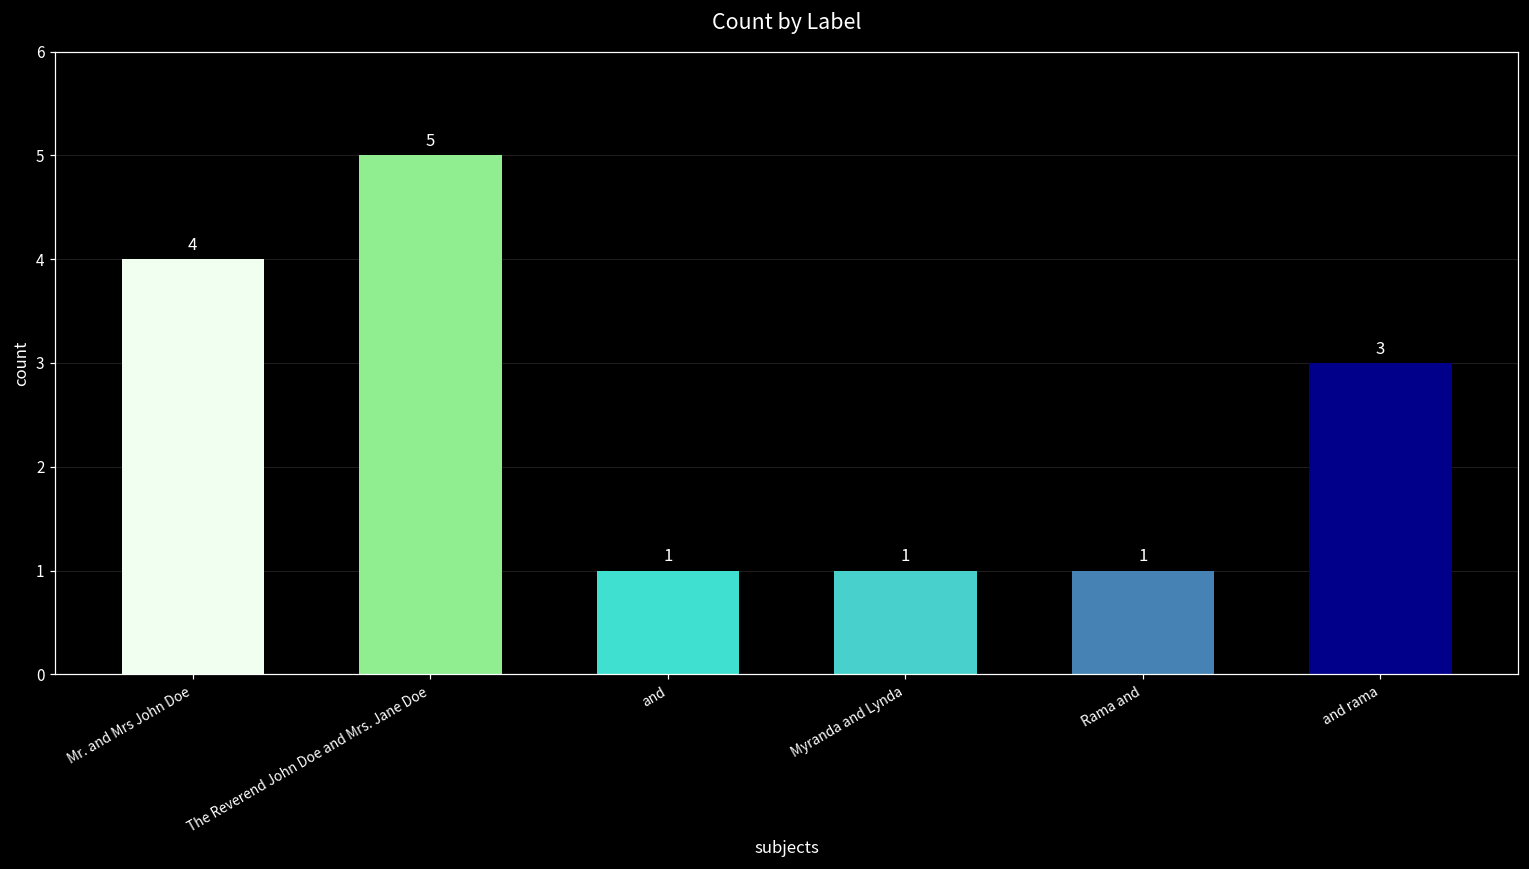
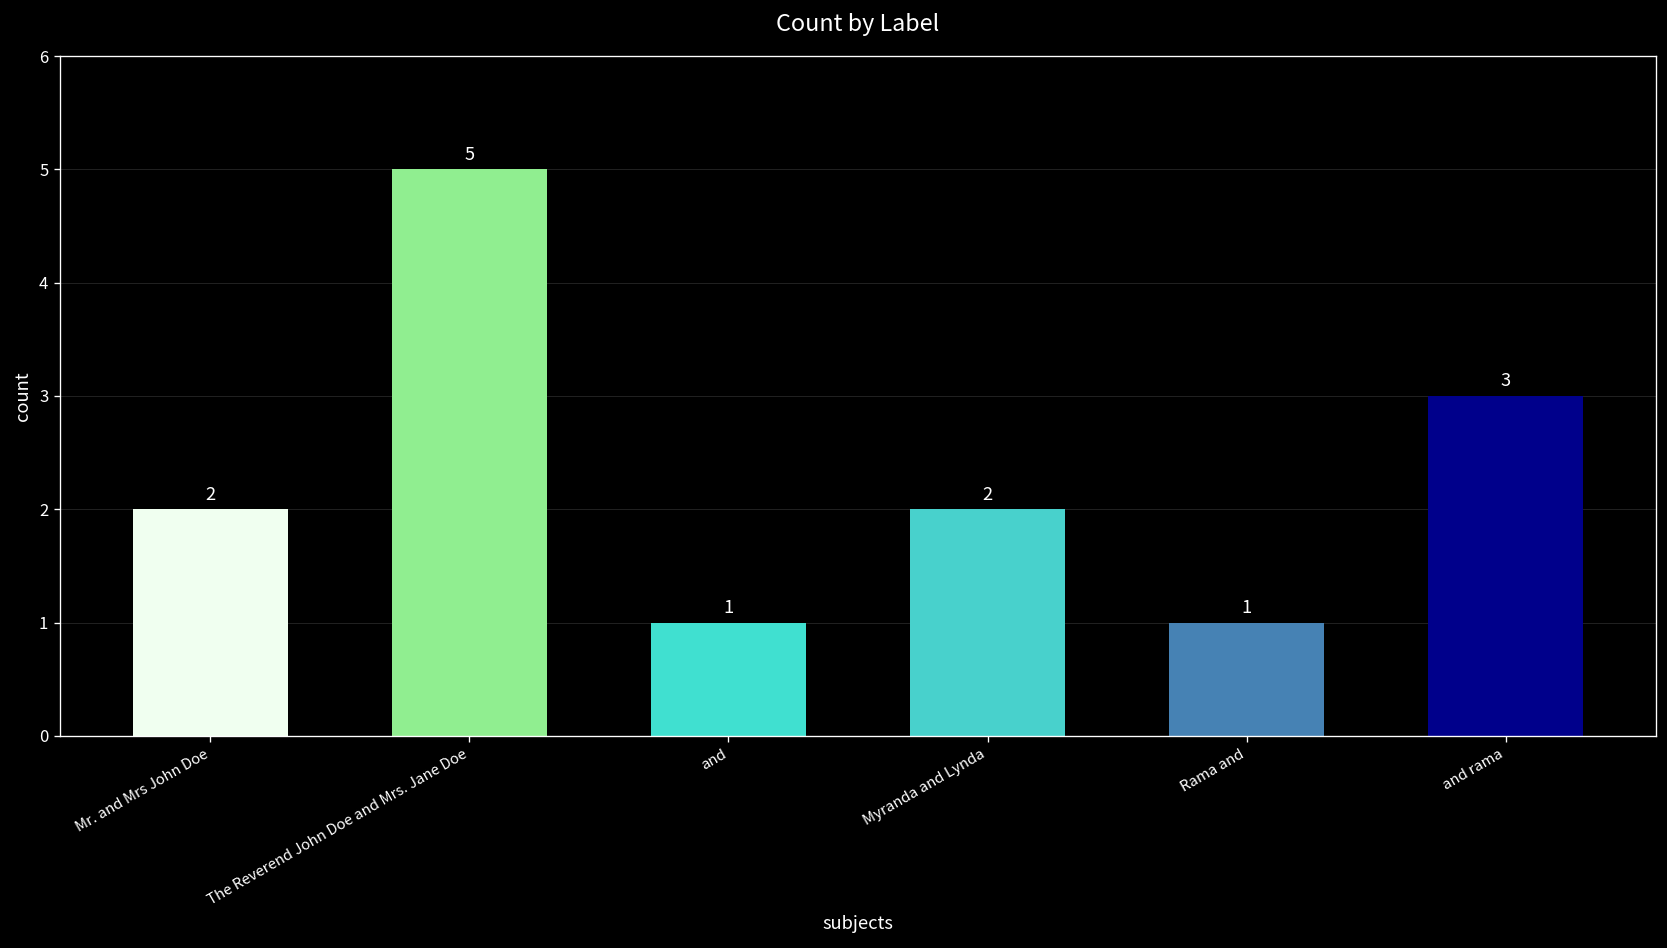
  {
-   "Mr. and Mrs John Doe": 4,
+   "Mr. and Mrs John Doe": 2,
    "The Reverend John Doe and Mrs. Jane Doe": 5,
    "and": 1,
-   "Myranda and Lynda": 1,
+   "Myranda and Lynda": 2,
    "Rama and": 1,
    "and rama": 3
  }
